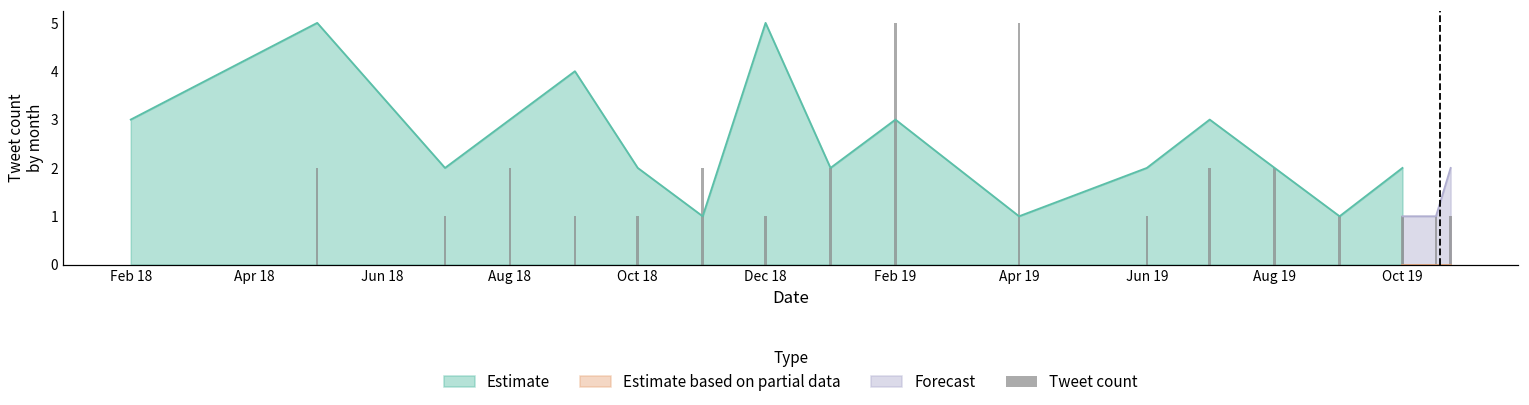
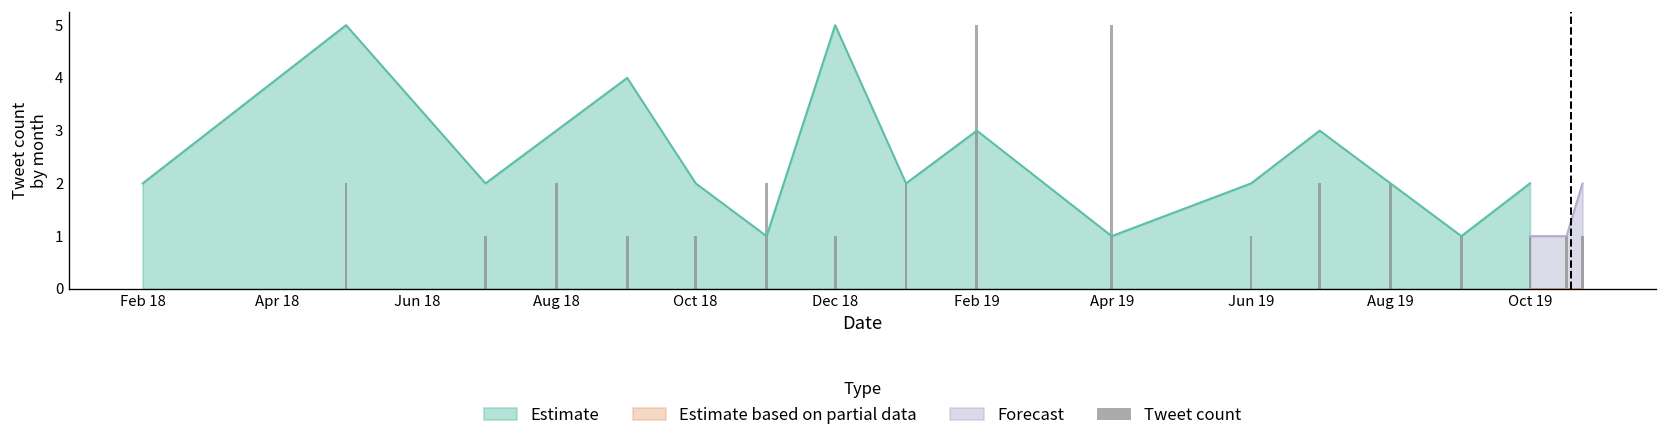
  {
    "Estimate": {
-     "Feb 18": 3,
+     "Feb 18": 2,
      "Aug 18": 3,
      "Oct 18": 2,
      "Dec 18": 5,
      "Feb 19": 3,
      "Apr 19": 1,
      "Jun 19": 2,
      "Aug 19": 2,
      "Oct 19": 2
    },
    "Estimate based on partial data": {
      "Oct 19": 0
    },
    "Forecast": {
      "Oct 19": 1
    }
  }
